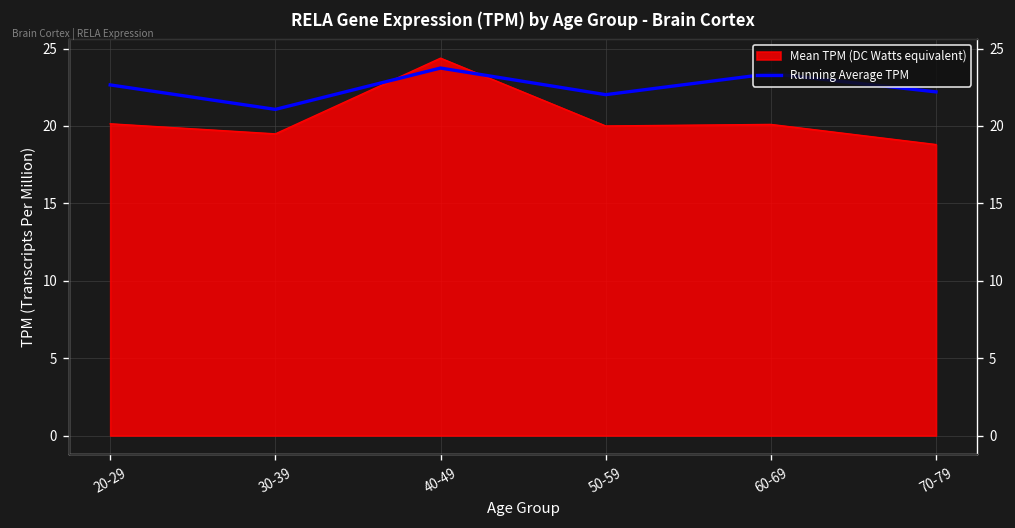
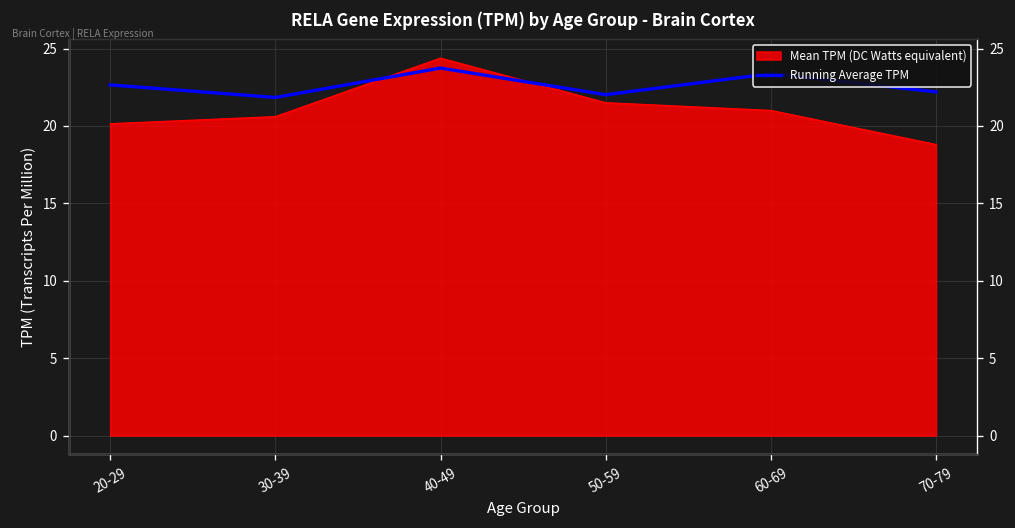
  {
    "Mean TPM (DC Watts equivalent)": {
      "20-29": 20.1,
-     "30-39": 19.5,
+     "30-39": 20.6,
      "40-49": 24.4,
-     "50-59": 20.0,
-     "60-69": 20.1,
+     "50-59": 21.5,
+     "60-69": 21.0,
      "70-79": 18.8
    },
    "Running Average TPM": {
      "20-29": 22.7,
-     "30-39": 21.1,
+     "30-39": 21.8,
      "40-49": 23.7,
      "50-59": 22.0,
      "70-79": 22.2
    }
  }
